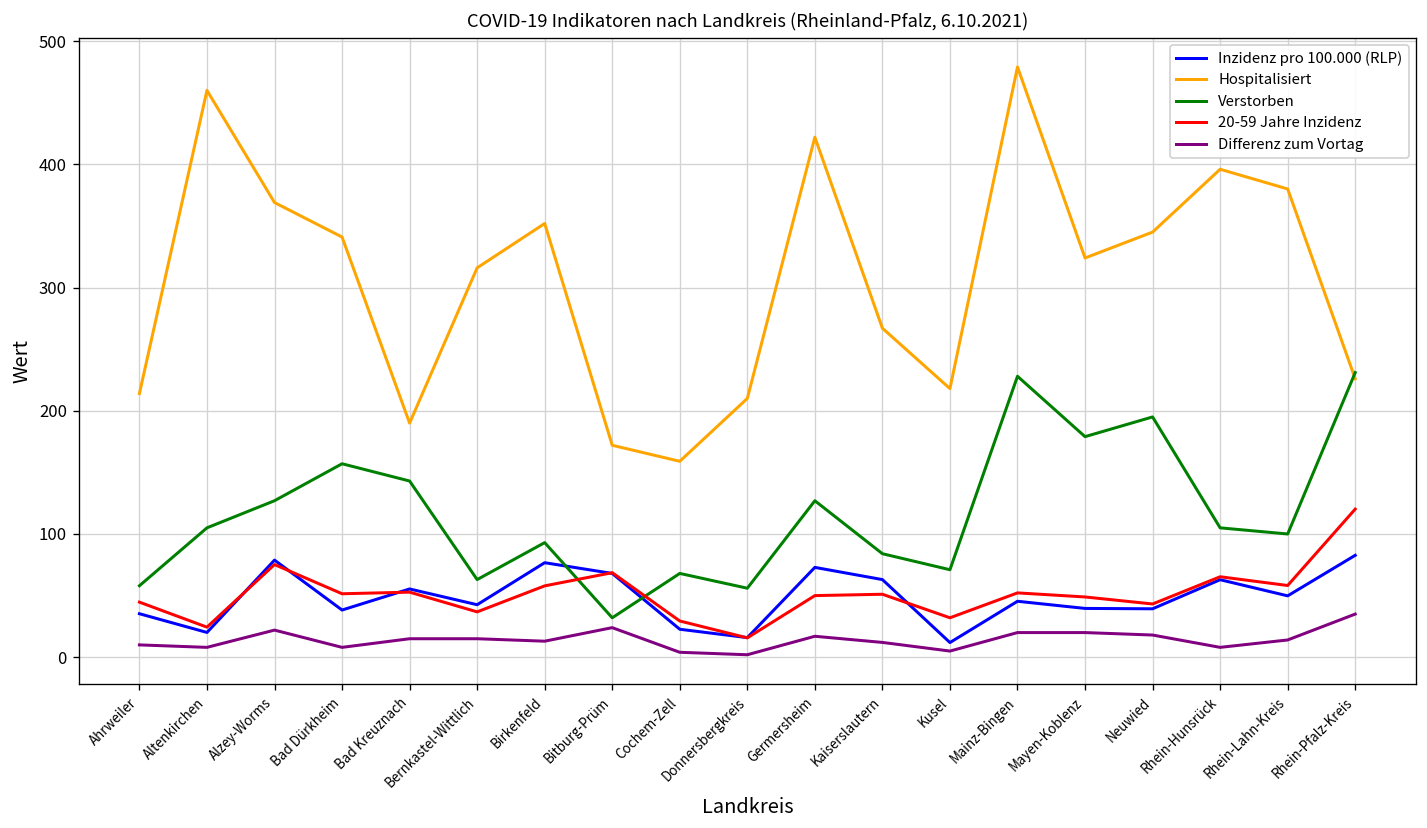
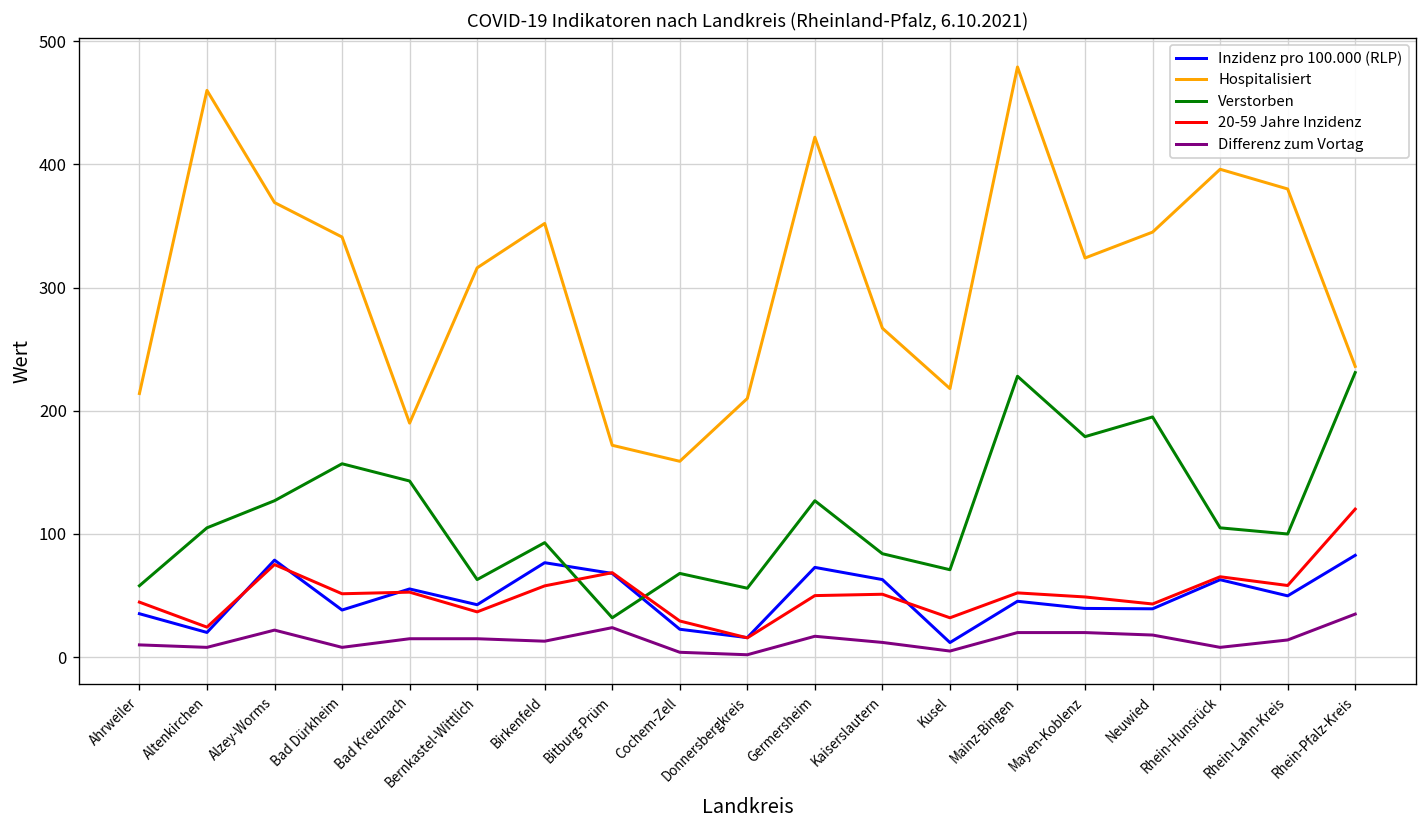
  {
    "Inzidenz pro 100.000 (RLP)": {
      "Ahrweiler": 35,
      "Altenkirchen": 20,
      "Alzey-Worms": 79,
      "Bad Dürkheim": 38,
      "Bad Kreuznach": 55,
      "Bernkastel-Wittlich": 43,
      "Birkenfeld": 77,
      "Cochem-Zell": 23,
      "Germersheim": 73,
      "Kaiserslautern": 63,
      "Kusel": 12,
      "Mainz-Bingen": 45,
      "Mayen-Koblenz": 40,
      "Neuwied": 39,
      "Rhein-Lahn-Kreis": 50,
      "Rhein-Pfalz-Kreis": 83
    },
    "Hospitalisiert": {
      "Ahrweiler": 214,
      "Altenkirchen": 460,
      "Alzey-Worms": 369,
      "Bad Dürkheim": 341,
      "Bad Kreuznach": 190,
      "Bernkastel-Wittlich": 316,
      "Birkenfeld": 352,
      "Bitburg-Prüm": 172,
      "Cochem-Zell": 159,
      "Donnersbergkreis": 210,
      "Germersheim": 422,
      "Kaiserslautern": 267,
      "Kusel": 218,
      "Mainz-Bingen": 479,
      "Mayen-Koblenz": 324,
      "Neuwied": 345,
      "Rhein-Hunsrück": 396,
      "Rhein-Lahn-Kreis": 380,
-     "Rhein-Pfalz-Kreis": 226
+     "Rhein-Pfalz-Kreis": 236
    },
    "Verstorben": {
      "Ahrweiler": 58,
      "Altenkirchen": 105,
      "Alzey-Worms": 127,
      "Bad Dürkheim": 157,
      "Bad Kreuznach": 143,
      "Bernkastel-Wittlich": 63,
      "Birkenfeld": 93,
      "Bitburg-Prüm": 32,
      "Cochem-Zell": 68,
      "Donnersbergkreis": 56,
      "Germersheim": 127,
      "Kaiserslautern": 84,
      "Kusel": 71,
      "Mainz-Bingen": 228,
      "Mayen-Koblenz": 179,
      "Neuwied": 195,
      "Rhein-Hunsrück": 105,
      "Rhein-Lahn-Kreis": 100,
      "Rhein-Pfalz-Kreis": 231
    },
    "20-59 Jahre Inzidenz": {
      "Ahrweiler": 45,
      "Altenkirchen": 24,
      "Alzey-Worms": 75,
      "Bad Dürkheim": 52,
      "Bad Kreuznach": 53,
      "Bernkastel-Wittlich": 37,
      "Birkenfeld": 58,
      "Cochem-Zell": 29,
      "Germersheim": 50,
      "Kaiserslautern": 51,
      "Kusel": 32,
      "Mainz-Bingen": 52,
      "Mayen-Koblenz": 49,
      "Neuwied": 43,
      "Rhein-Lahn-Kreis": 58,
      "Rhein-Pfalz-Kreis": 120
    },
    "Differenz zum Vortag": {
      "Ahrweiler": 10,
      "Altenkirchen": 8,
      "Alzey-Worms": 22,
      "Bad Dürkheim": 8,
      "Bad Kreuznach": 15,
      "Bernkastel-Wittlich": 15,
      "Birkenfeld": 13,
      "Bitburg-Prüm": 24,
      "Cochem-Zell": 4,
      "Donnersbergkreis": 2,
      "Germersheim": 17,
      "Kaiserslautern": 12,
      "Kusel": 5,
      "Mainz-Bingen": 20,
      "Mayen-Koblenz": 20,
      "Neuwied": 18,
      "Rhein-Hunsrück": 8,
      "Rhein-Lahn-Kreis": 14,
      "Rhein-Pfalz-Kreis": 35
    }
  }
